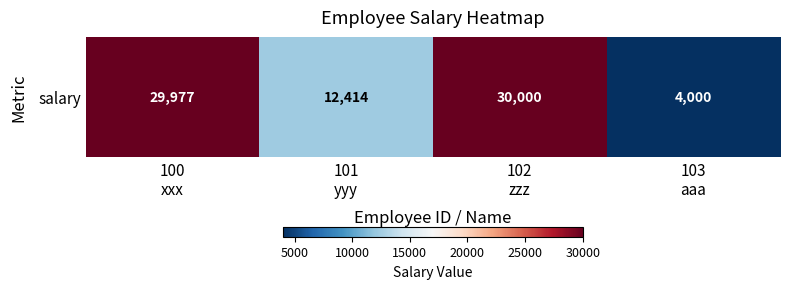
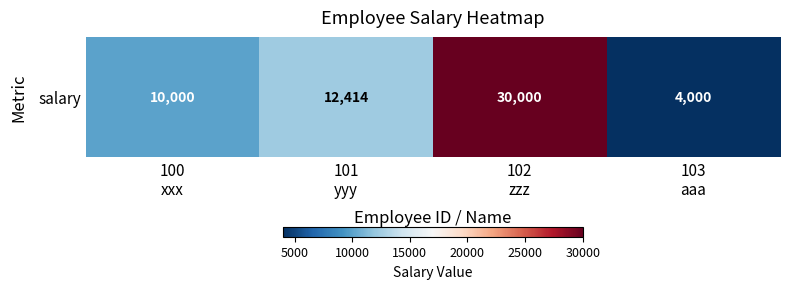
  {
    "salary": {
-     "100 xxx": "29,977",
+     "100 xxx": "10,000",
      "101 yyy": "12,414",
      "102 zzz": "30,000",
      "103 aaa": "4,000"
    }
  }
